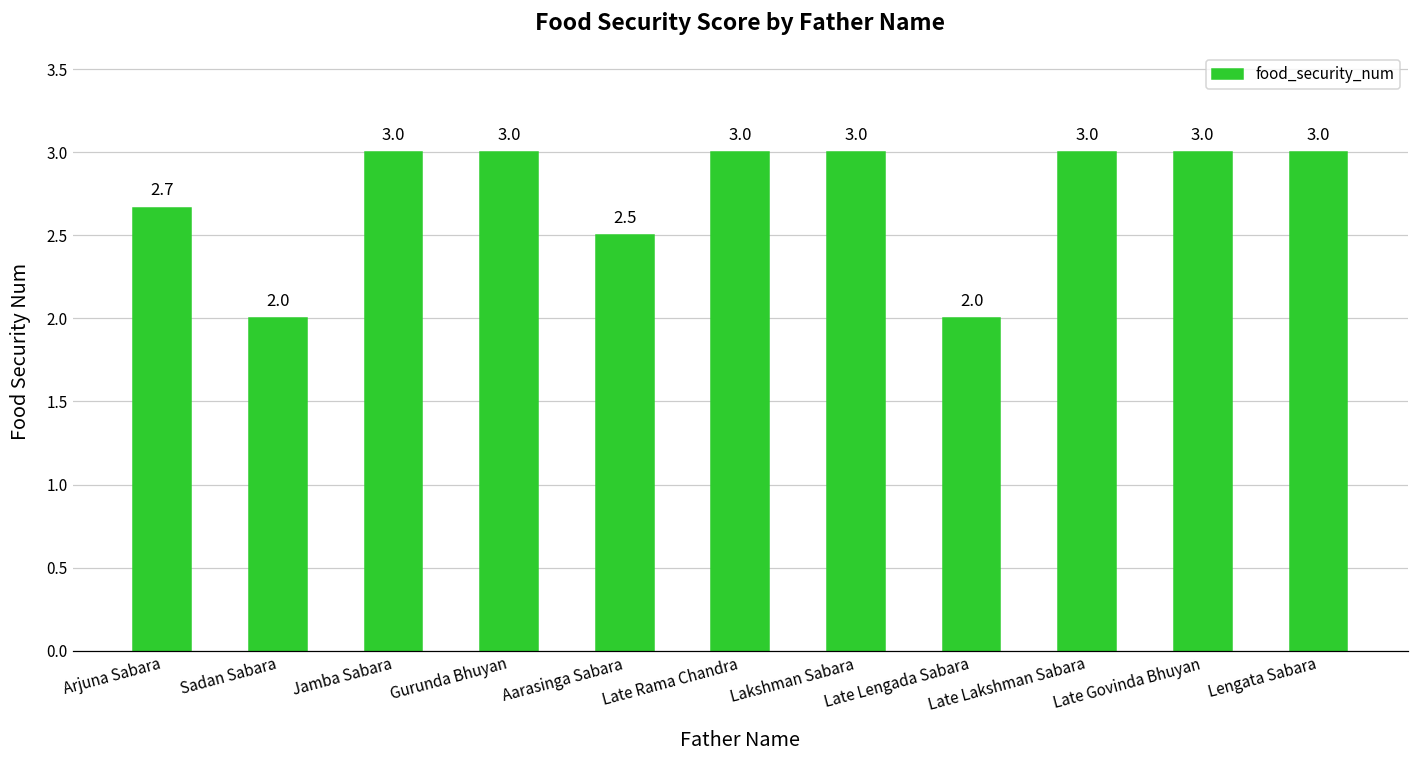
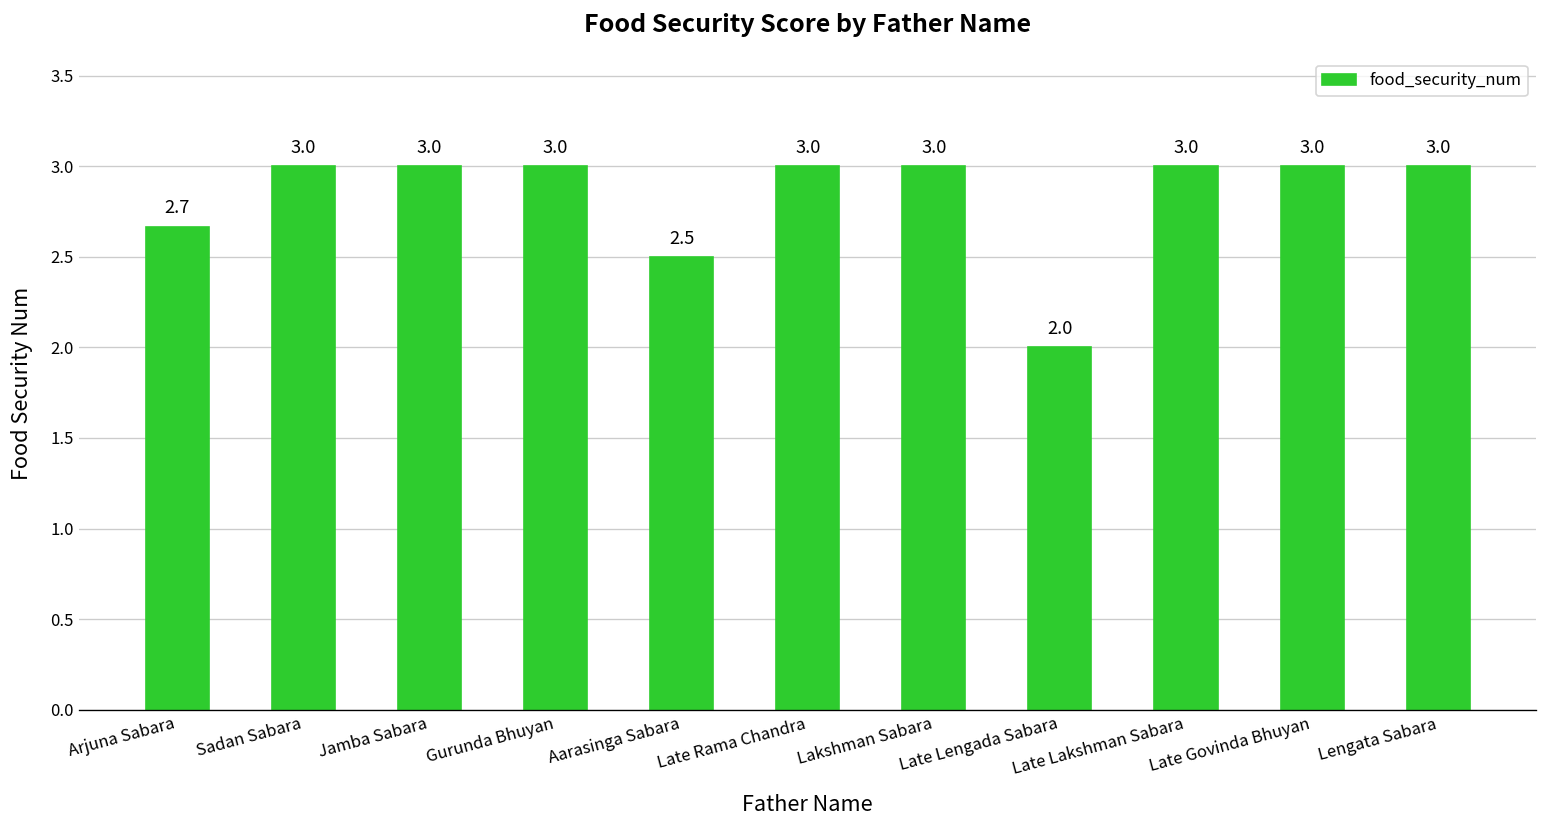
  {
    "Arjuna Sabara": 2.7,
-   "Sadan Sabara": 2.0,
+   "Sadan Sabara": 3.0,
    "Jamba Sabara": 3.0,
    "Gurunda Bhuyan": 3.0,
    "Aarasinga Sabara": 2.5,
    "Late Rama Chandra": 3.0,
    "Lakshman Sabara": 3.0,
    "Late Lengada Sabara": 2.0,
    "Late Lakshman Sabara": 3.0,
    "Late Govinda Bhuyan": 3.0,
    "Lengata Sabara": 3.0
  }
